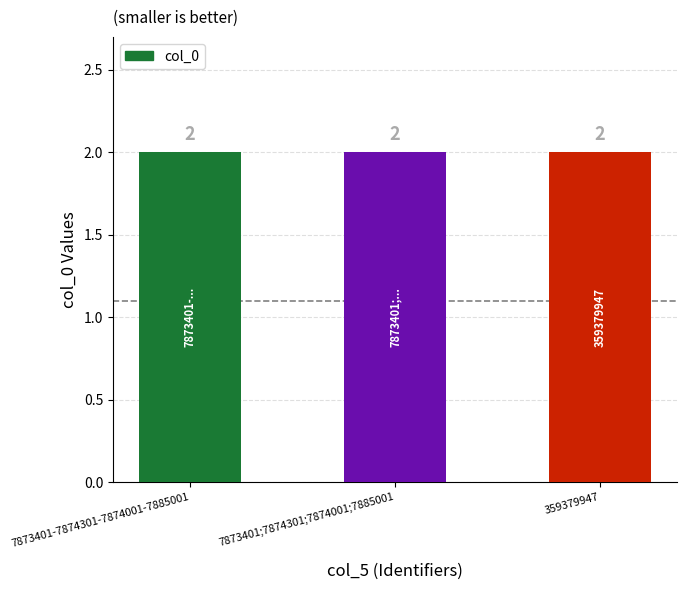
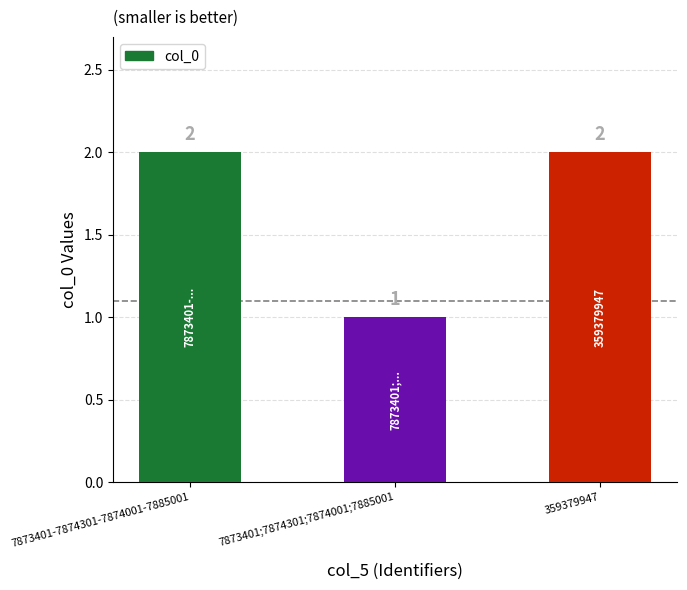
  {
    "7873401-7874301-7874001-7885001": 2,
-   "7873401;7874301;7874001;7885001": 2,
+   "7873401;7874301;7874001;7885001": 1,
    "359379947": 2
  }
